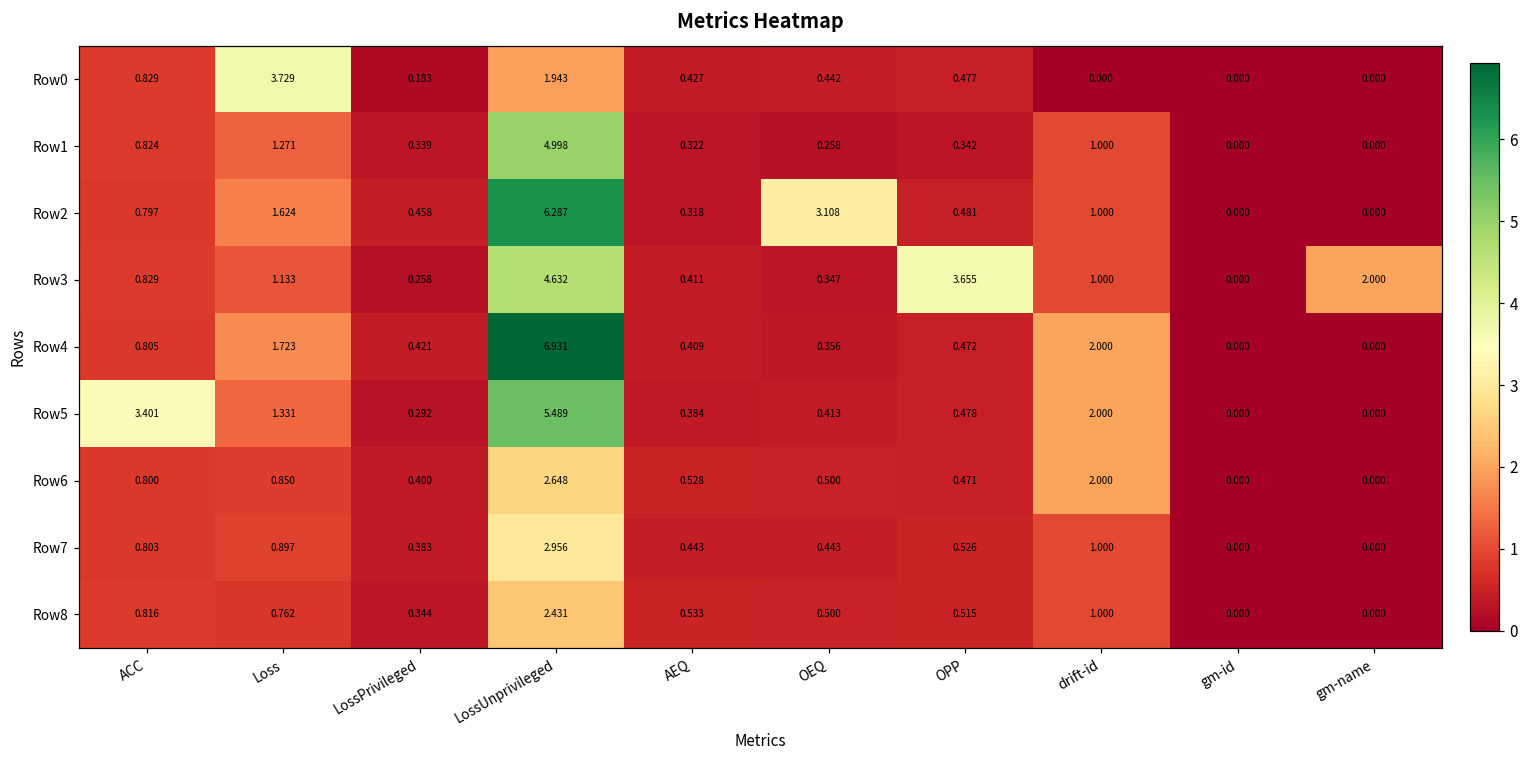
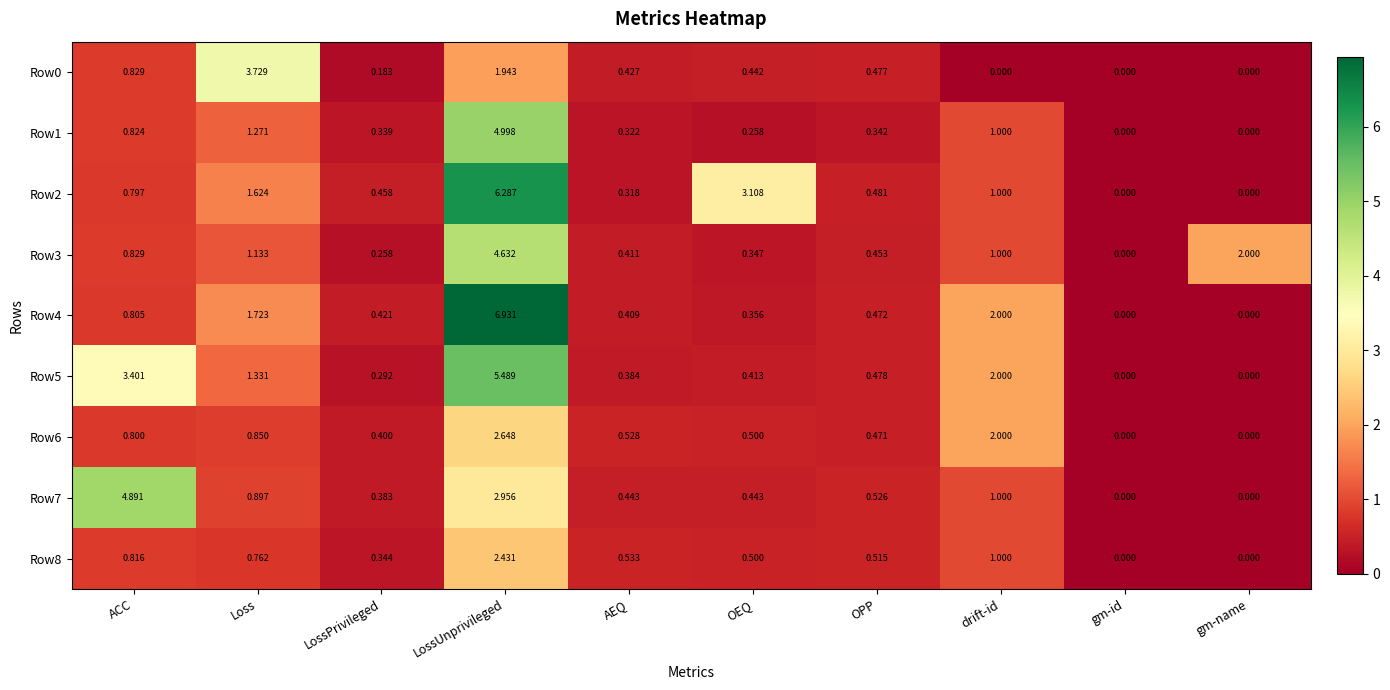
  {
    "Row0": {
      "ACC": 0.829,
      "Loss": 3.729,
      "LossPrivileged": 0.183,
      "LossUnprivileged": 1.943,
      "AEQ": 0.427,
      "OEQ": 0.442,
      "OPP": 0.477,
      "drift-id": 0.000,
      "gm-id": 0.000,
      "gm-name": 0.000
    },
    "Row1": {
      "ACC": 0.824,
      "Loss": 1.271,
      "LossPrivileged": 0.339,
      "LossUnprivileged": 4.998,
      "AEQ": 0.322,
      "OEQ": 0.258,
      "OPP": 0.342,
      "drift-id": 1.000,
      "gm-id": 0.000,
      "gm-name": 0.000
    },
    "Row2": {
      "ACC": 0.797,
      "Loss": 1.624,
      "LossPrivileged": 0.458,
      "LossUnprivileged": 6.287,
      "AEQ": 0.318,
      "OEQ": 3.108,
      "OPP": 0.481,
      "drift-id": 1.000,
      "gm-id": 0.000,
      "gm-name": 0.000
    },
    "Row3": {
      "ACC": 0.829,
      "Loss": 1.133,
      "LossPrivileged": 0.258,
      "LossUnprivileged": 4.632,
      "AEQ": 0.411,
      "OEQ": 0.347,
-     "OPP": 3.655,
+     "OPP": 0.453,
      "drift-id": 1.000,
      "gm-id": 0.000,
      "gm-name": 2.000
    },
    "Row4": {
      "ACC": 0.805,
      "Loss": 1.723,
      "LossPrivileged": 0.421,
      "LossUnprivileged": 6.931,
      "AEQ": 0.409,
      "OEQ": 0.356,
      "OPP": 0.472,
      "drift-id": 2.000,
      "gm-id": 0.000,
      "gm-name": 0.000
    },
    "Row5": {
      "ACC": 3.401,
      "Loss": 1.331,
      "LossPrivileged": 0.292,
      "LossUnprivileged": 5.489,
      "AEQ": 0.384,
      "OEQ": 0.413,
      "OPP": 0.478,
      "drift-id": 2.000,
      "gm-id": 0.000,
      "gm-name": 0.000
    },
    "Row6": {
      "ACC": 0.800,
      "Loss": 0.850,
      "LossPrivileged": 0.400,
      "LossUnprivileged": 2.648,
      "AEQ": 0.528,
      "OEQ": 0.500,
      "OPP": 0.471,
      "drift-id": 2.000,
      "gm-id": 0.000,
      "gm-name": 0.000
    },
    "Row7": {
-     "ACC": 0.803,
+     "ACC": 4.891,
      "Loss": 0.897,
      "LossPrivileged": 0.383,
      "LossUnprivileged": 2.956,
      "AEQ": 0.443,
      "OEQ": 0.443,
      "OPP": 0.526,
      "drift-id": 1.000,
      "gm-id": 0.000,
      "gm-name": 0.000
    },
    "Row8": {
      "ACC": 0.816,
      "Loss": 0.762,
      "LossPrivileged": 0.344,
      "LossUnprivileged": 2.431,
      "AEQ": 0.533,
      "OEQ": 0.500,
      "OPP": 0.515,
      "drift-id": 1.000,
      "gm-id": 0.000,
      "gm-name": 0.000
    }
  }
